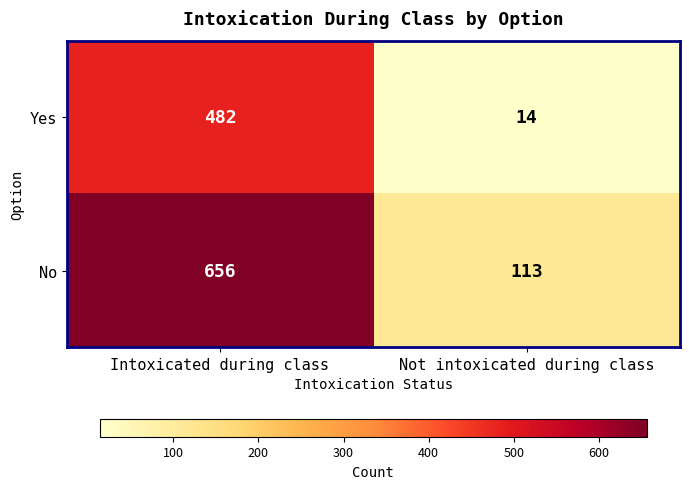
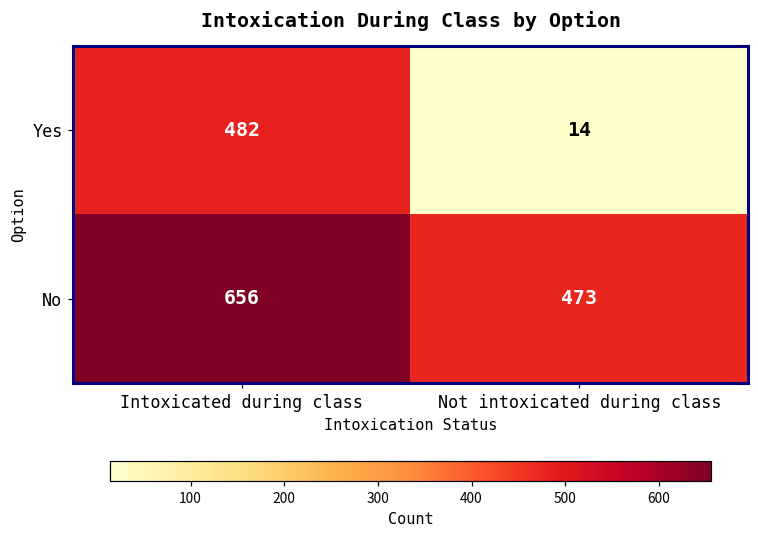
  {
    "Yes": {
      "Intoxicated during class": 482,
      "Not intoxicated during class": 14
    },
    "No": {
      "Intoxicated during class": 656,
-     "Not intoxicated during class": 113
+     "Not intoxicated during class": 473
    }
  }
